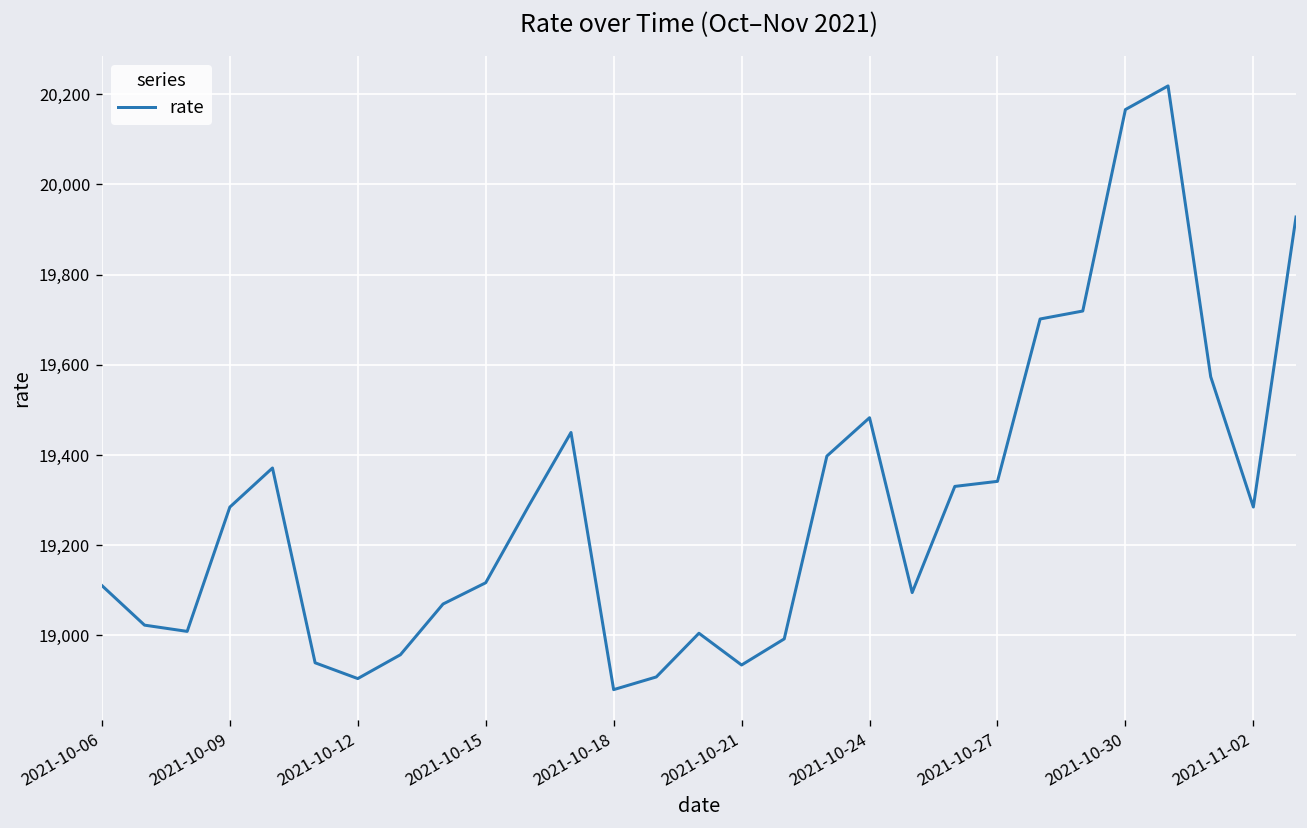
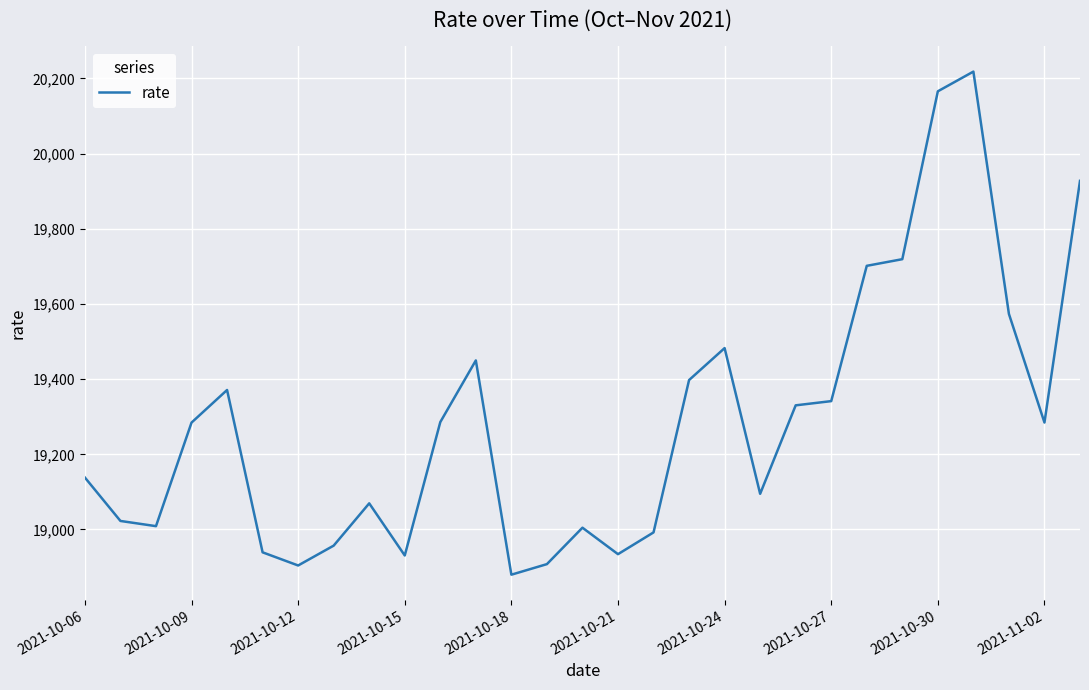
  {
-   "2021-10-06": "19,110",
+   "2021-10-06": "19,140",
    "2021-10-09": "19,280",
    "2021-10-12": "18,900",
-   "2021-10-15": "19,120",
+   "2021-10-15": "18,930",
    "2021-10-18": "18,880",
    "2021-10-21": "18,930",
    "2021-10-24": "19,480",
    "2021-10-27": "19,340",
    "2021-10-30": "20,170",
    "2021-11-02": "19,280"
  }
